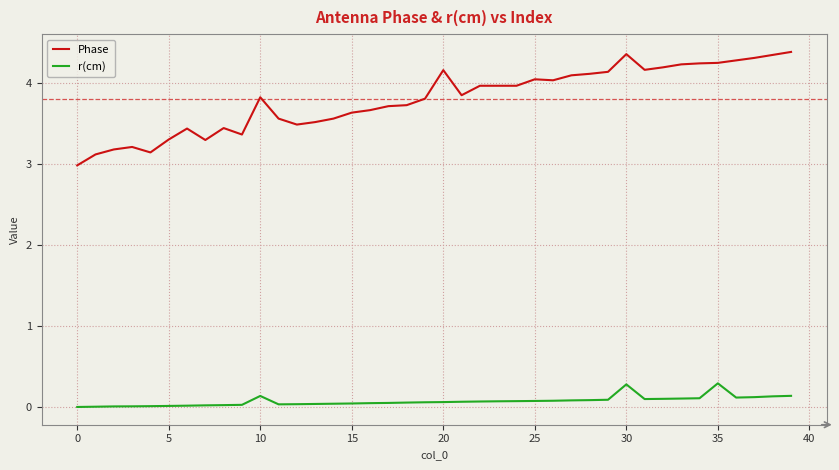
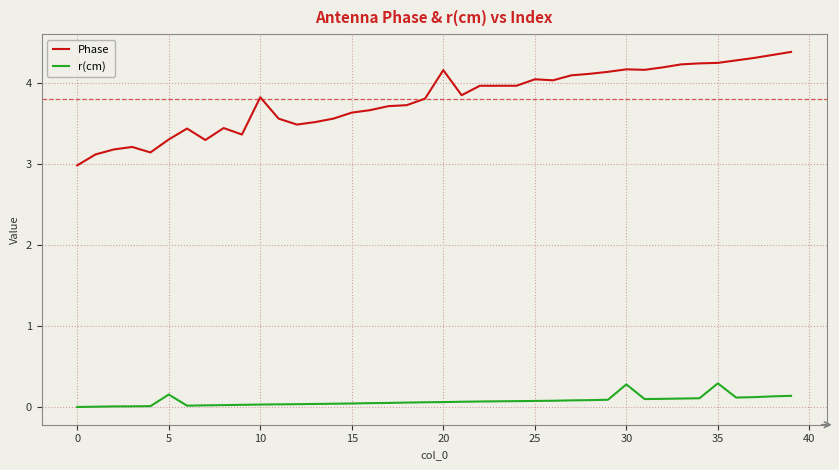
  {
    "Phase": {
      "0": 3.0,
      "5": 3.3,
      "10": 3.8,
      "15": 3.6,
      "20": 4.2,
      "25": 4.0,
-     "30": 4.4,
+     "30": 4.2,
      "35": 4.2
    },
    "r(cm)": {
      "0": 0.0,
-     "5": 0.0,
-     "10": 0.1,
+     "5": 0.2,
+     "10": 0.0,
      "15": 0.0,
      "20": 0.1,
      "25": 0.1,
      "30": 0.3,
      "35": 0.3
    }
  }
